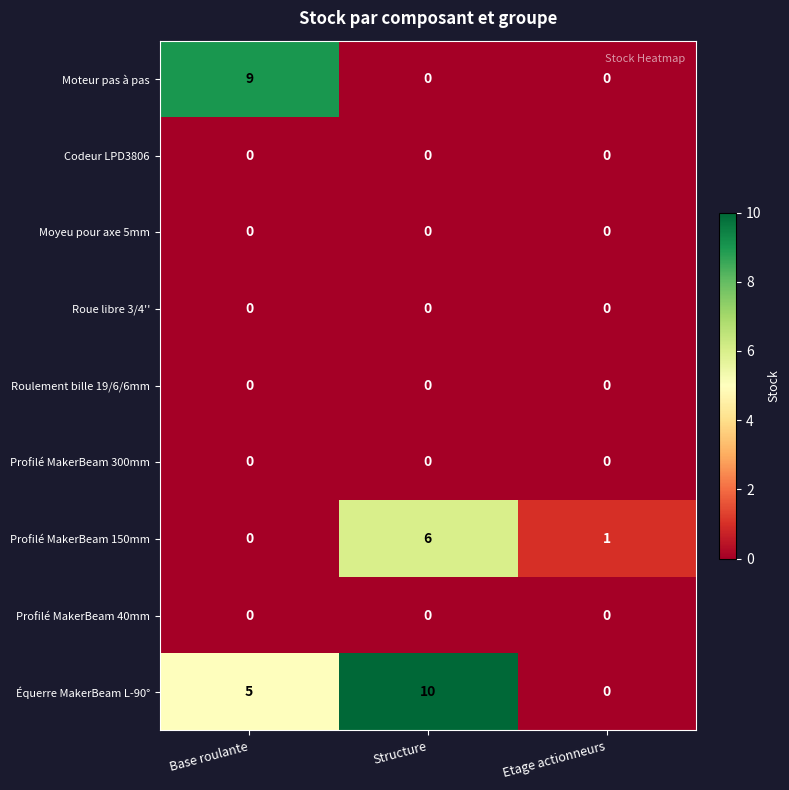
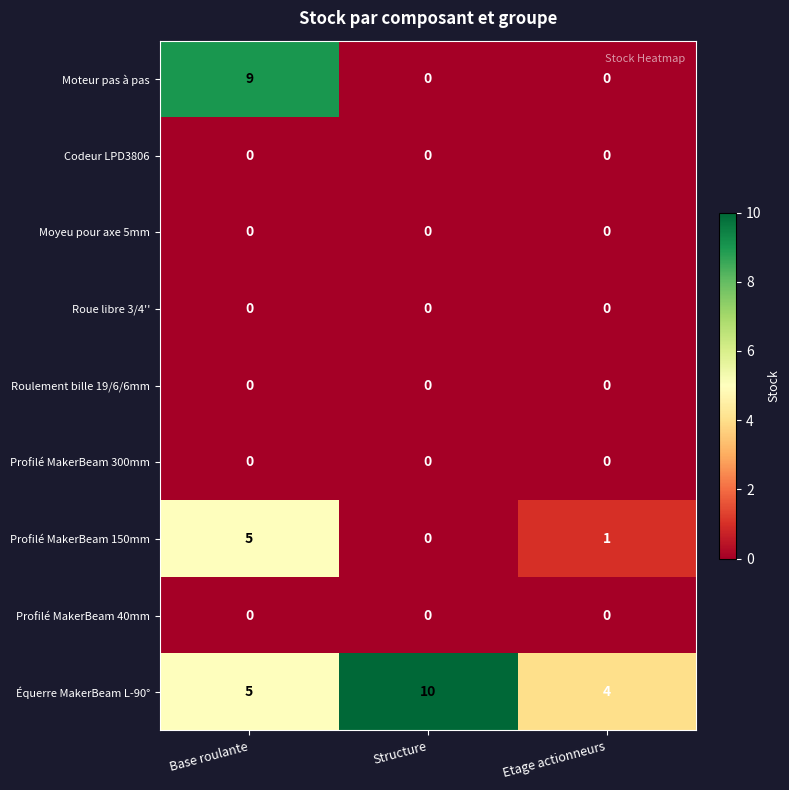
  {
    "Moteur pas à pas": {
      "Base roulante": 9,
      "Structure": 0
    },
    "Codeur LPD3806": {
      "Base roulante": 0,
      "Structure": 0,
      "Etage actionneurs": 0
    },
    "Moyeu pour axe 5mm": {
      "Base roulante": 0,
      "Structure": 0,
      "Etage actionneurs": 0
    },
    "Roue libre 3/4''": {
      "Base roulante": 0,
      "Structure": 0,
      "Etage actionneurs": 0
    },
    "Roulement bille 19/6/6mm": {
      "Base roulante": 0,
      "Structure": 0,
      "Etage actionneurs": 0
    },
    "Profilé MakerBeam 300mm": {
      "Base roulante": 0,
      "Structure": 0,
      "Etage actionneurs": 0
    },
    "Profilé MakerBeam 150mm": {
-     "Base roulante": 0,
-     "Structure": 6,
+     "Base roulante": 5,
+     "Structure": 0,
      "Etage actionneurs": 1
    },
    "Profilé MakerBeam 40mm": {
      "Base roulante": 0,
      "Structure": 0,
      "Etage actionneurs": 0
    },
    "Équerre MakerBeam L-90°": {
      "Base roulante": 5,
      "Structure": 10,
-     "Etage actionneurs": 0
+     "Etage actionneurs": 4
    }
  }
